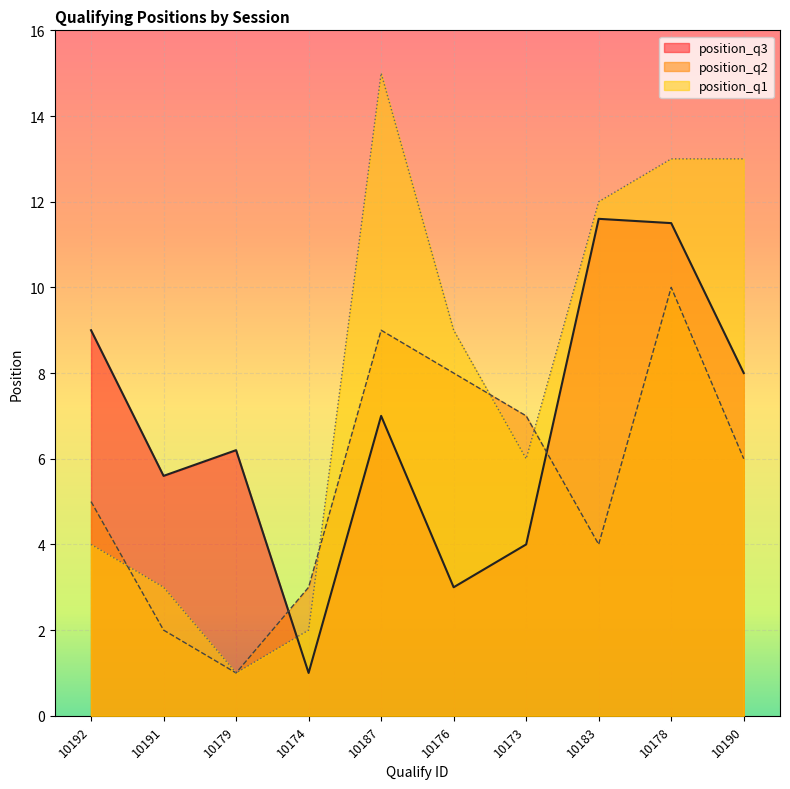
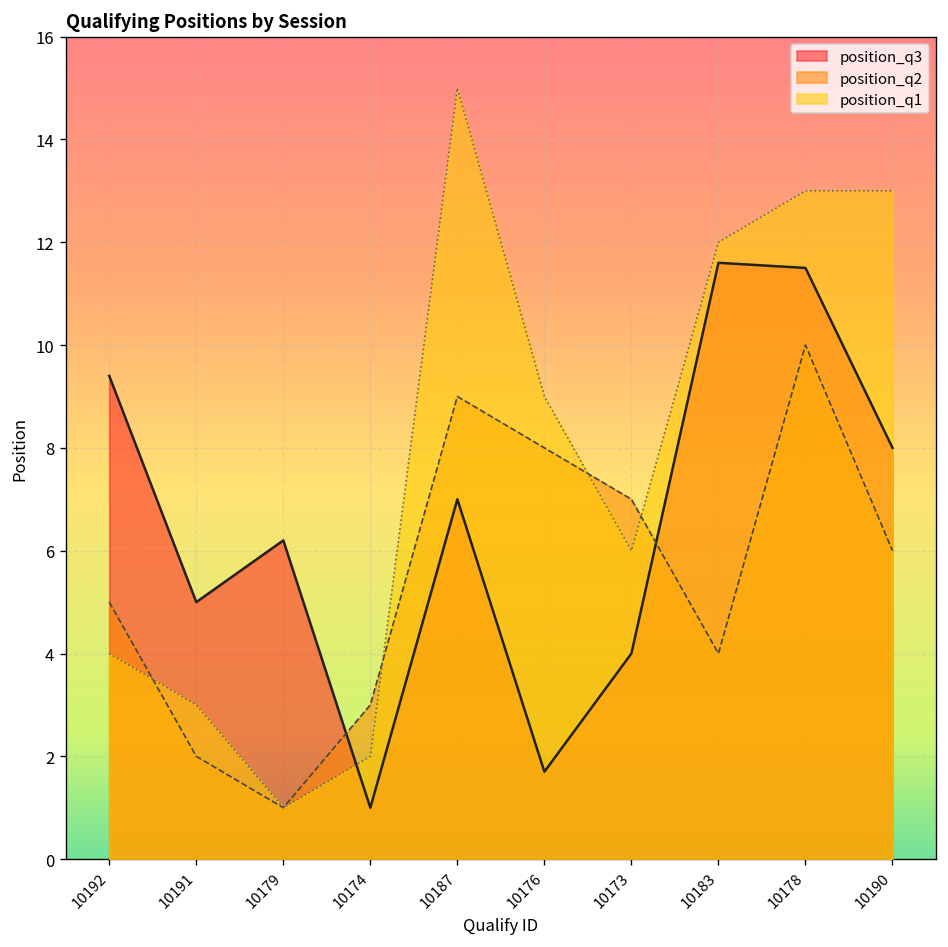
  {
    "position_q3": {
-     "10192": 9.0,
-     "10191": 5.6,
+     "10192": 9.4,
+     "10191": 5.0,
      "10179": 6.2,
      "10174": 1.0,
      "10187": 7.0,
-     "10176": 3.0,
+     "10176": 1.7,
      "10173": 4.0,
      "10183": 11.6,
      "10178": 11.5,
      "10190": 8.0
    }
  }
